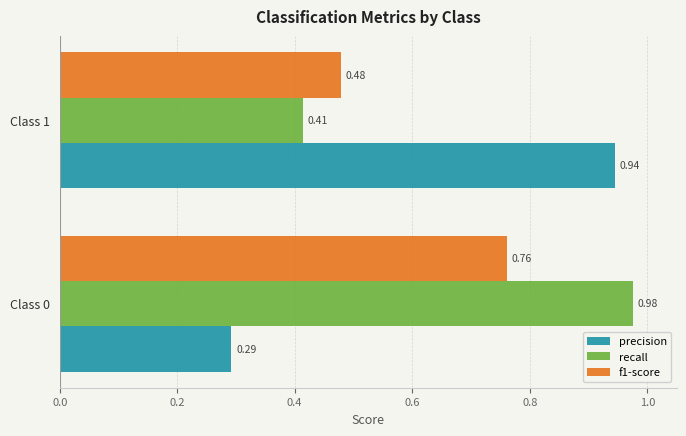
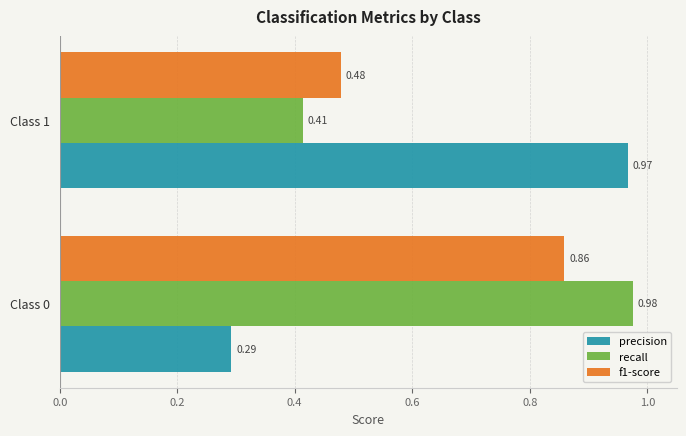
  {
    "precision": {
-     "Class 1": 0.94,
+     "Class 1": 0.97,
      "Class 0": 0.29
    },
    "recall": {
      "Class 1": 0.41,
      "Class 0": 0.98
    },
    "f1-score": {
      "Class 1": 0.48,
-     "Class 0": 0.76
+     "Class 0": 0.86
    }
  }
